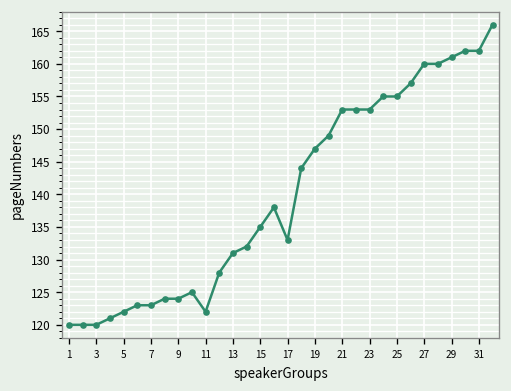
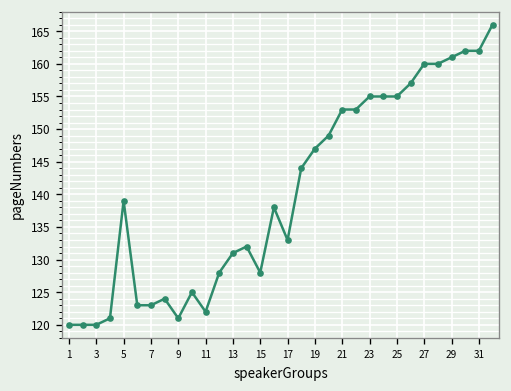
  {
    "1": 120,
    "3": 120,
-   "5": 122,
+   "5": 139,
    "7": 123,
-   "9": 124,
+   "9": 121,
    "11": 122,
    "13": 131,
-   "15": 135,
+   "15": 128,
    "17": 133,
    "19": 147,
    "21": 153,
-   "23": 153,
+   "23": 155,
    "25": 155,
    "27": 160,
    "29": 161,
    "31": 162
  }
